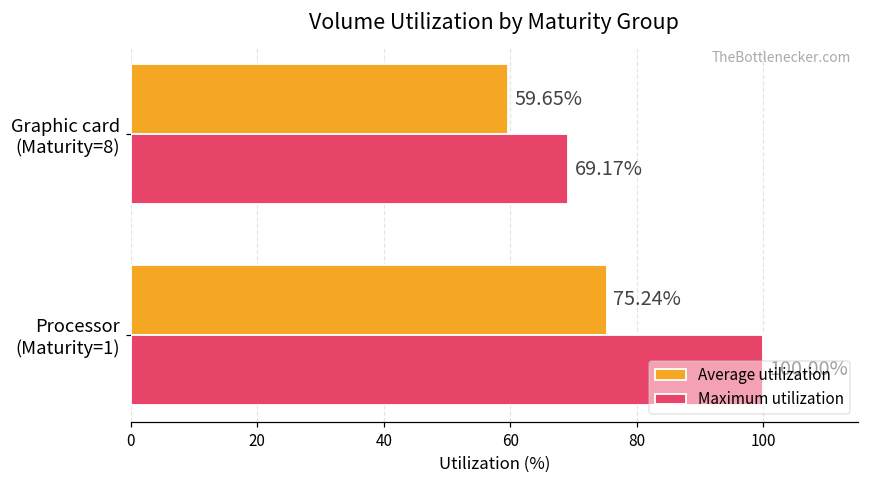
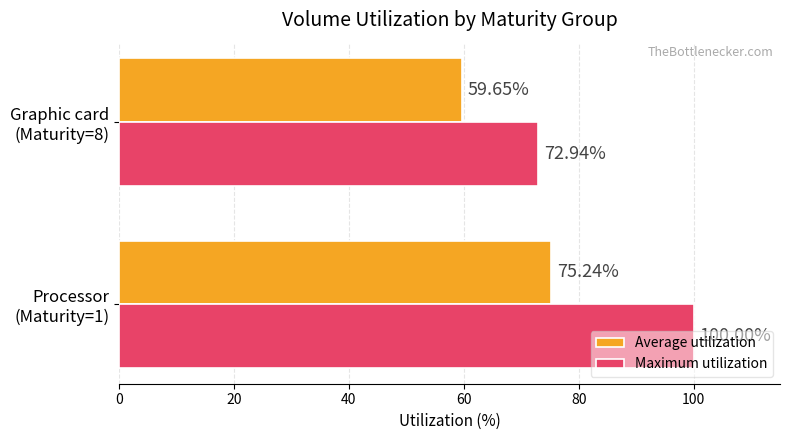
  {
    "Average utilization": {
      "Graphic card (Maturity=8)": "59.65%",
      "Processor (Maturity=1)": "75.24%"
    },
    "Maximum utilization": {
-     "Graphic card (Maturity=8)": "69.17%"
+     "Graphic card (Maturity=8)": "72.94%"
    }
  }
